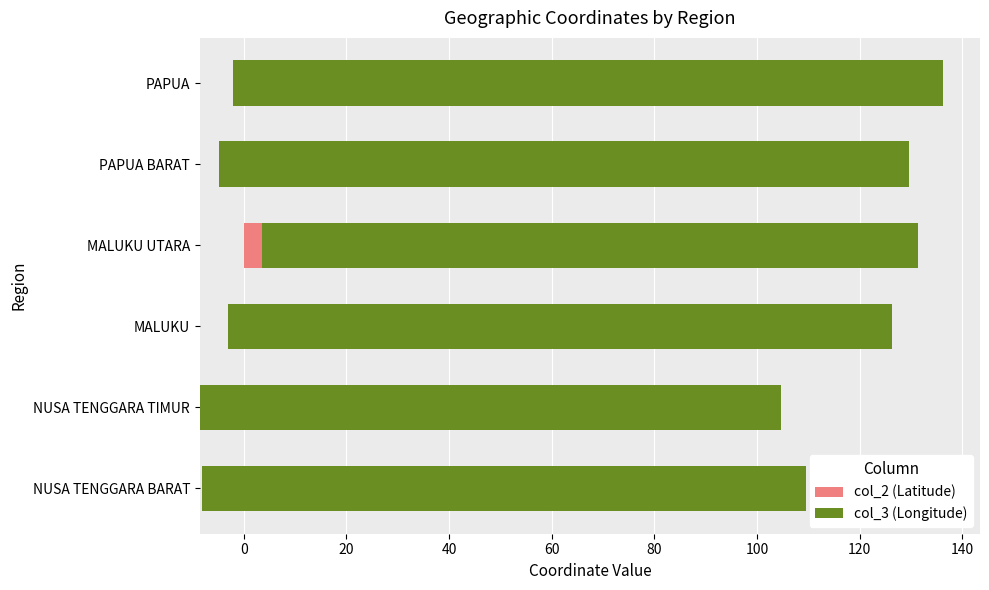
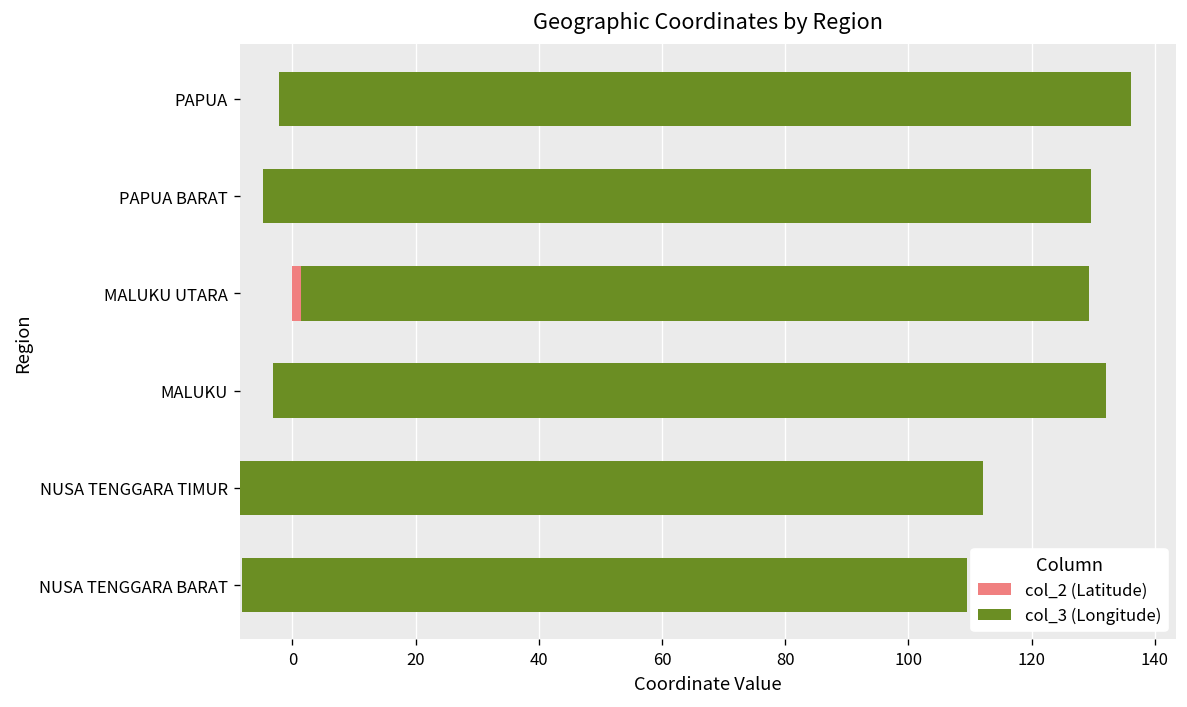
  {
    "col_2 (Latitude)": {
      "PAPUA": -2,
      "PAPUA BARAT": -5,
-     "MALUKU UTARA": 4,
+     "MALUKU UTARA": 1,
      "MALUKU": -3,
      "NUSA TENGGARA TIMUR": -9,
      "NUSA TENGGARA BARAT": -8
    },
    "col_3 (Longitude)": {
      "PAPUA": 138,
      "PAPUA BARAT": 135,
      "MALUKU UTARA": 128,
-     "MALUKU": 129,
-     "NUSA TENGGARA TIMUR": 113,
+     "MALUKU": 135,
+     "NUSA TENGGARA TIMUR": 121,
      "NUSA TENGGARA BARAT": 118
    }
  }
